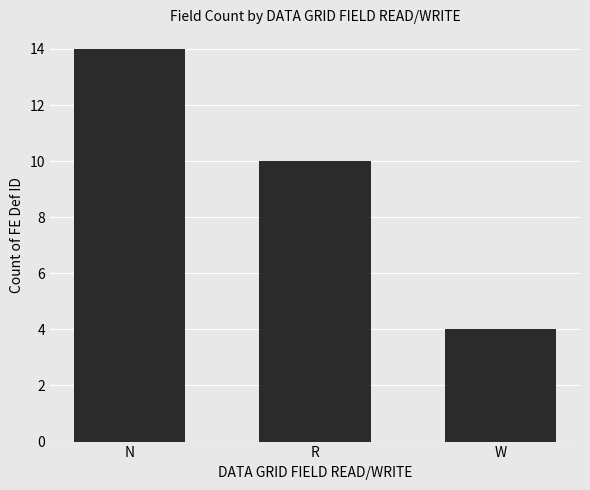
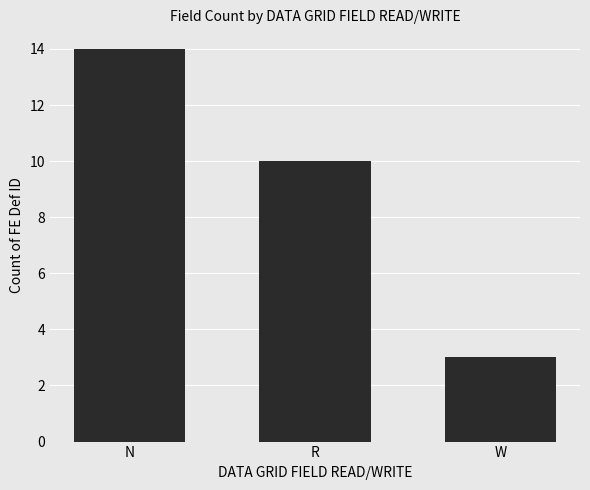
  {
    "N": 14,
    "R": 10,
-   "W": 4
+   "W": 3
  }
